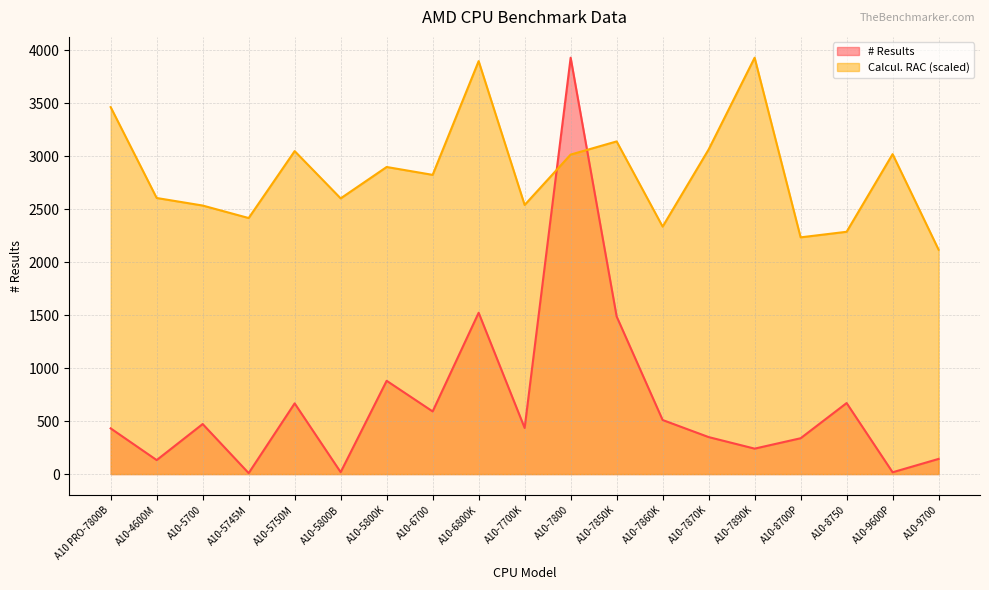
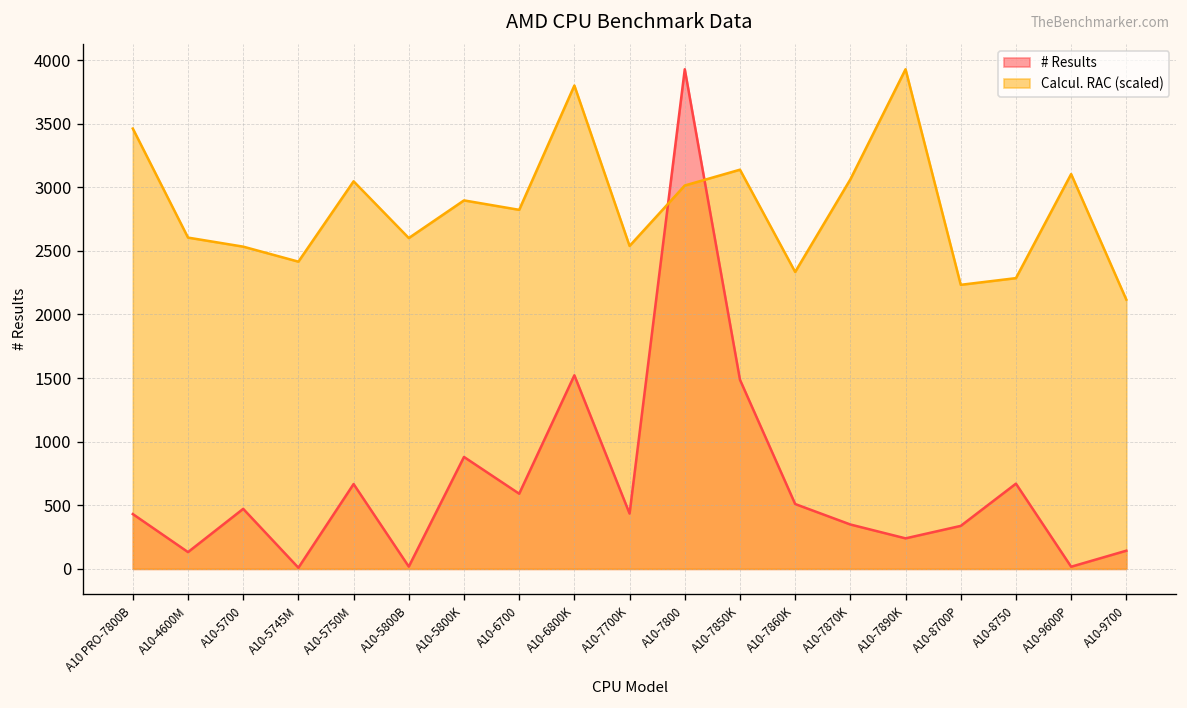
  {
    "# Results": {
      "A10 PRO-7800B": 430,
      "A10-4600M": 130,
      "A10-5700": 470,
      "A10-5745M": 10,
      "A10-5750M": 670,
      "A10-5800B": 20,
      "A10-5800K": 880,
      "A10-6700": 590,
      "A10-6800K": 1520,
      "A10-7700K": 440,
      "A10-7800": 3930,
      "A10-7850K": 1490,
      "A10-7860K": 510,
      "A10-7870K": 350,
      "A10-7890K": 240,
      "A10-8700P": 340,
      "A10-8750": 670,
      "A10-9600P": 20,
      "A10-9700": 140
    },
    "Calcul. RAC (scaled)": {
      "A10 PRO-7800B": 3460,
      "A10-4600M": 2600,
      "A10-5700": 2530,
      "A10-5745M": 2420,
      "A10-5750M": 3050,
      "A10-5800B": 2600,
      "A10-5800K": 2900,
      "A10-6700": 2820,
-     "A10-6800K": 3900,
+     "A10-6800K": 3800,
      "A10-7700K": 2540,
      "A10-7800": 3010,
      "A10-7850K": 3140,
      "A10-7860K": 2330,
      "A10-7870K": 3060,
      "A10-7890K": 3930,
      "A10-8700P": 2230,
      "A10-8750": 2290,
-     "A10-9600P": 3020,
+     "A10-9600P": 3100,
      "A10-9700": 2120
    }
  }
